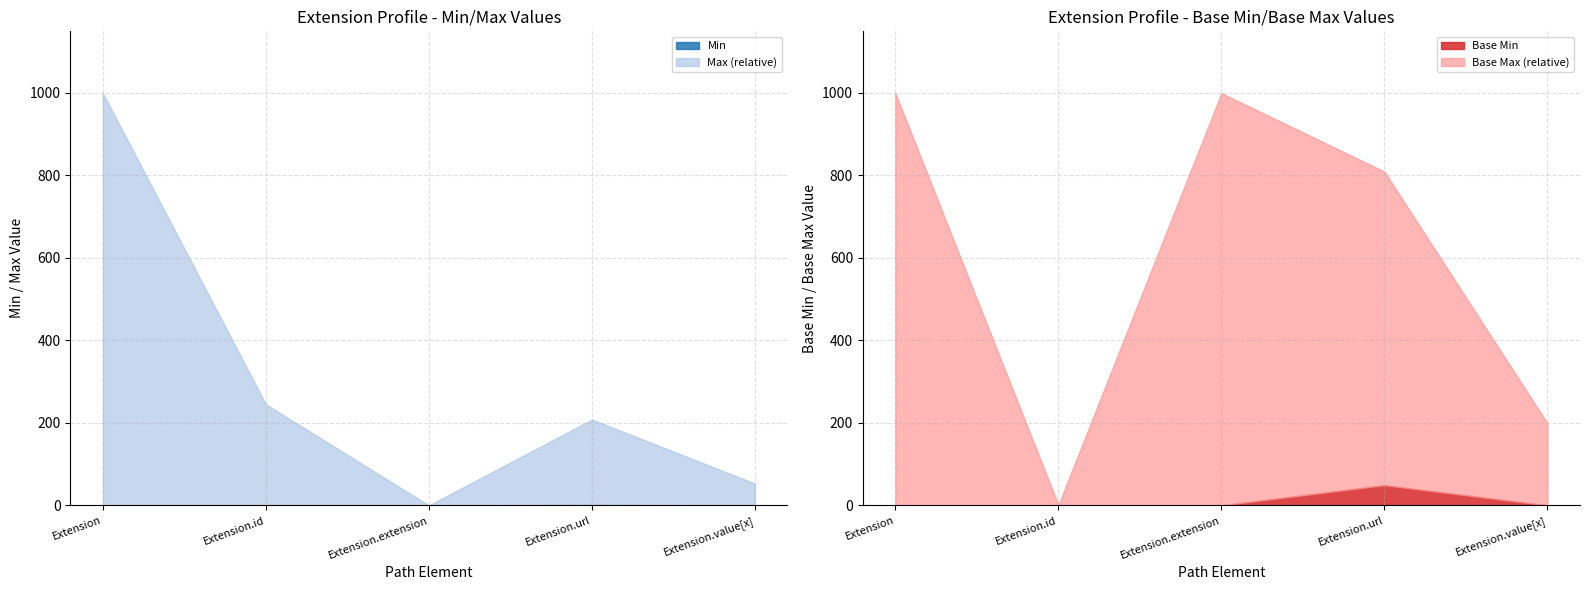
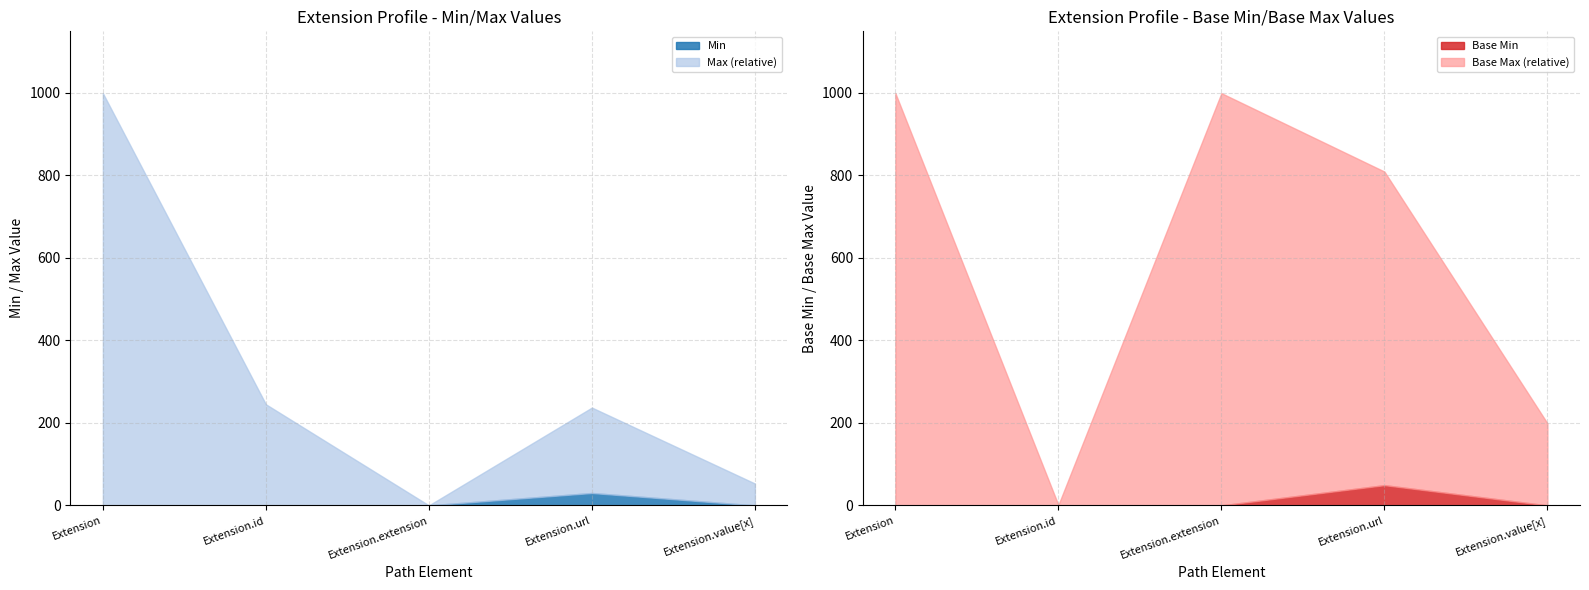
  {
    "Extension Profile - Min/Max Values": {
      "Min": {
        "Extension": 0,
        "Extension.id": 0,
-       "Extension.url": 0,
+       "Extension.url": 30,
        "Extension.value[x]": 0
      },
      "Max (relative)": {
        "Extension": 1000,
        "Extension.id": 250,
        "Extension.url": 210,
        "Extension.value[x]": 50
      }
    },
    "Extension Profile - Base Min/Base Max Values": {
      "Base Min": {
        "Extension": 0,
        "Extension.extension": 0,
        "Extension.url": 50,
        "Extension.value[x]": 0
      },
      "Base Max (relative)": {
        "Extension": 1000,
        "Extension.extension": 1000,
        "Extension.url": 760,
        "Extension.value[x]": 200
      }
    }
  }
